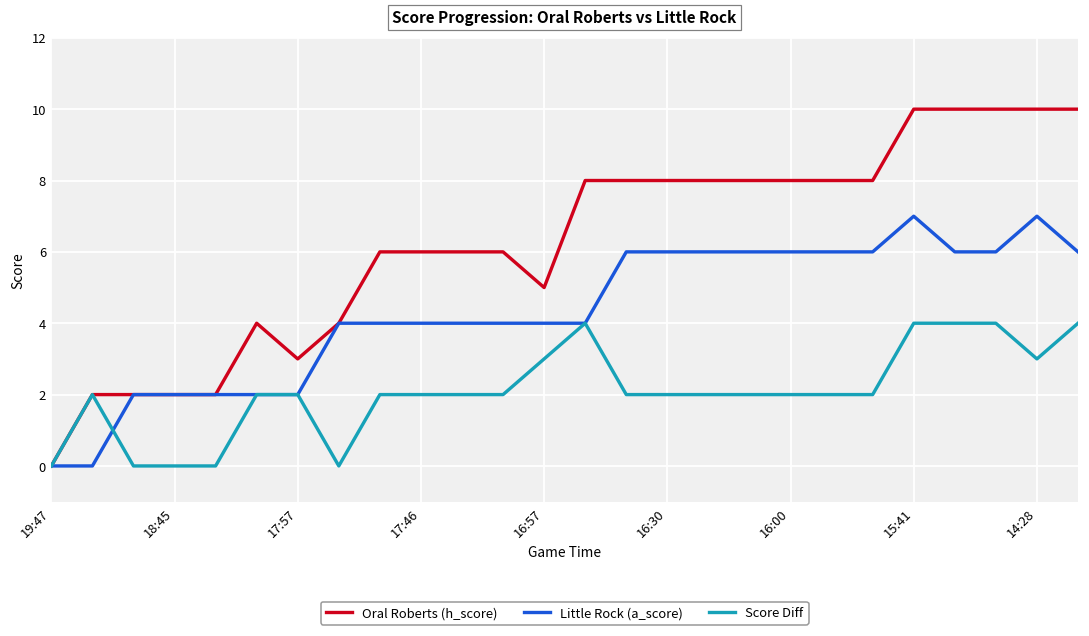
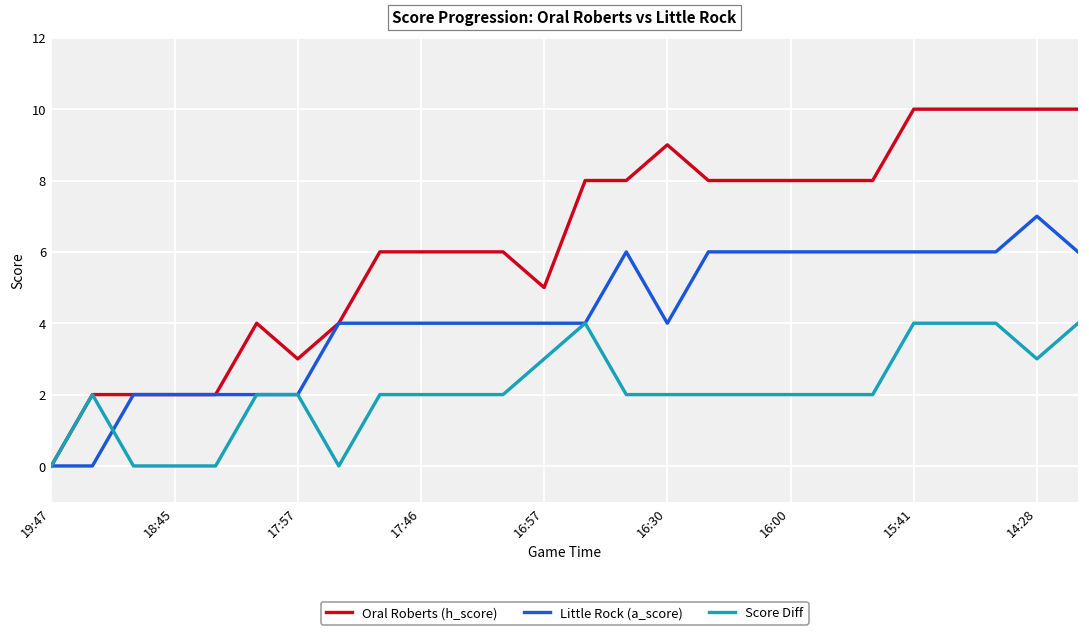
  {
    "Oral Roberts (h_score)": {
      "17:57": 3,
      "16:57": 5,
-     "16:30": 8,
+     "16:30": 9,
      "16:00": 8,
      "15:41": 10,
      "14:28": 10
    },
    "Little Rock (a_score)": {
      "16:57": 4,
-     "16:30": 6,
+     "16:30": 4,
      "16:00": 6,
-     "15:41": 7,
+     "15:41": 6,
      "14:28": 7
    },
    "Score Diff": {
      "18:45": 0,
      "16:57": 3,
      "16:30": 2,
      "16:00": 2,
      "15:41": 4,
      "14:28": 3
    }
  }
